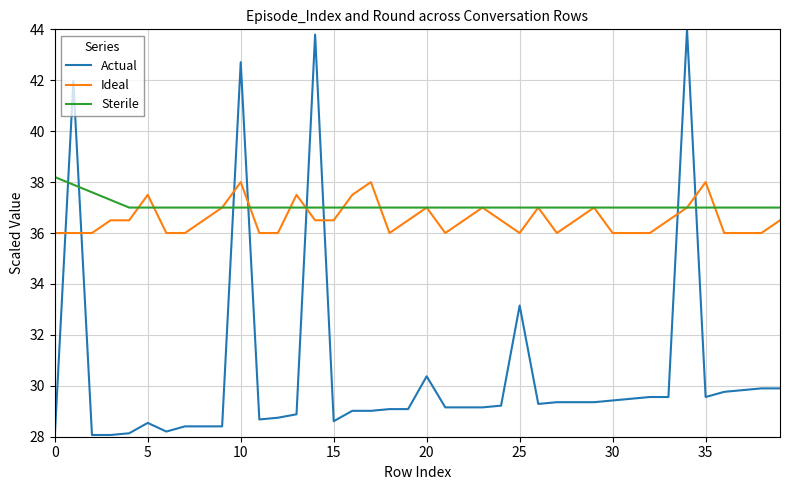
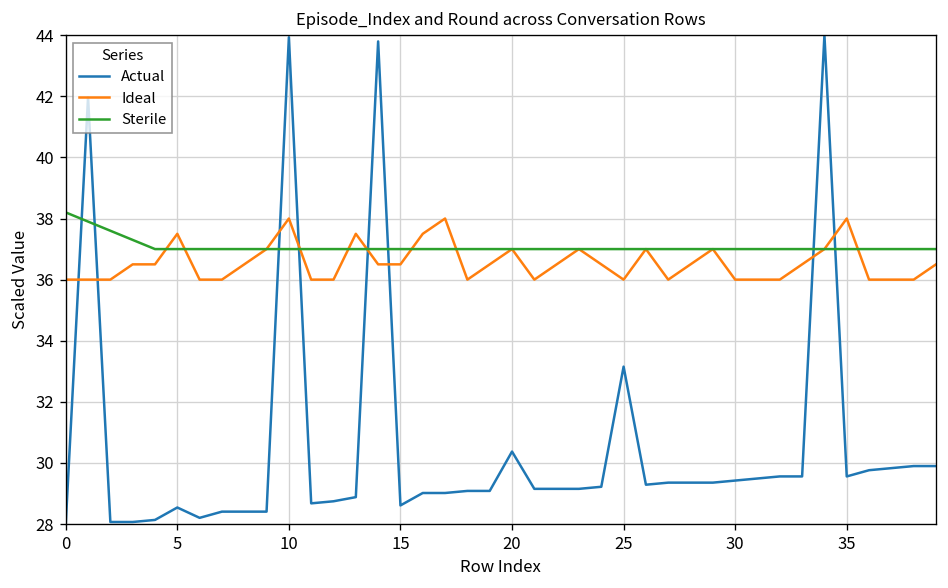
  {
    "Actual": {
      "0": 28.0,
      "5": 28.5,
-     "10": 42.7,
+     "10": 43.9,
      "15": 28.6,
      "20": 30.4,
      "25": 33.2,
      "30": 29.4,
      "35": 29.6
    },
    "Ideal": {
      "0": 36.0,
      "5": 37.5,
      "10": 38.0,
      "15": 36.5,
      "25": 36.0,
      "30": 36.0,
      "35": 38.0
    },
    "Sterile": {
      "0": 38.2,
      "5": 37.0,
      "10": 37.0,
      "15": 37.0,
      "25": 37.0,
      "30": 37.0,
      "35": 37.0
    }
  }
